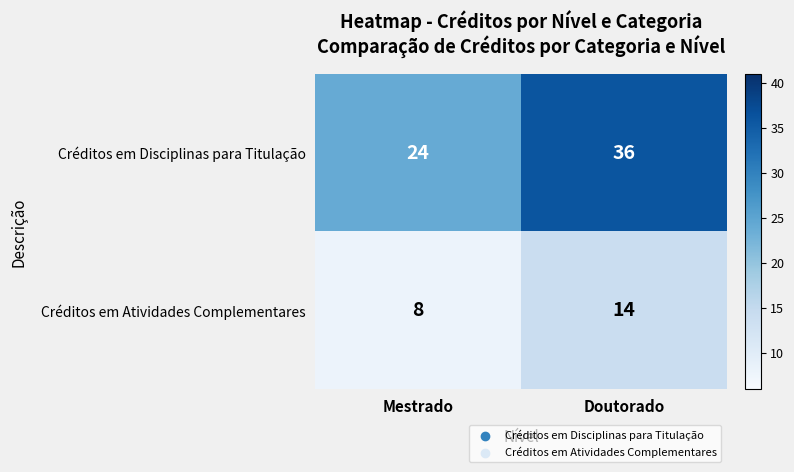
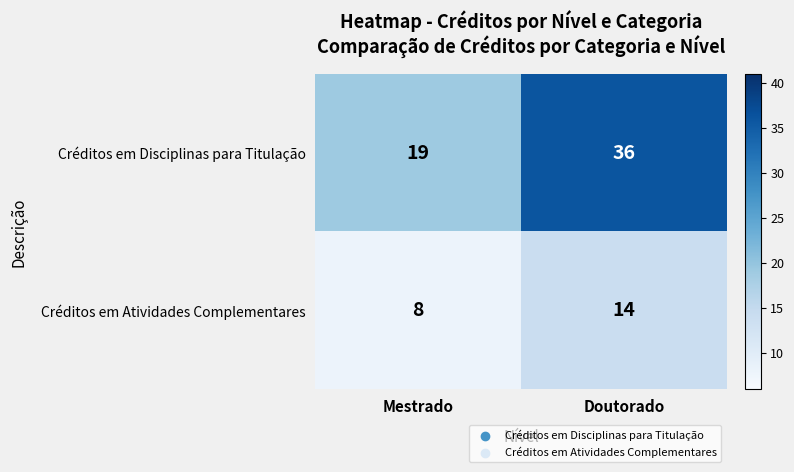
  {
    "Créditos em Disciplinas para Titulação": {
-     "Mestrado": 24,
+     "Mestrado": 19,
      "Doutorado": 36
    },
    "Créditos em Atividades Complementares": {
      "Mestrado": 8,
      "Doutorado": 14
    }
  }
